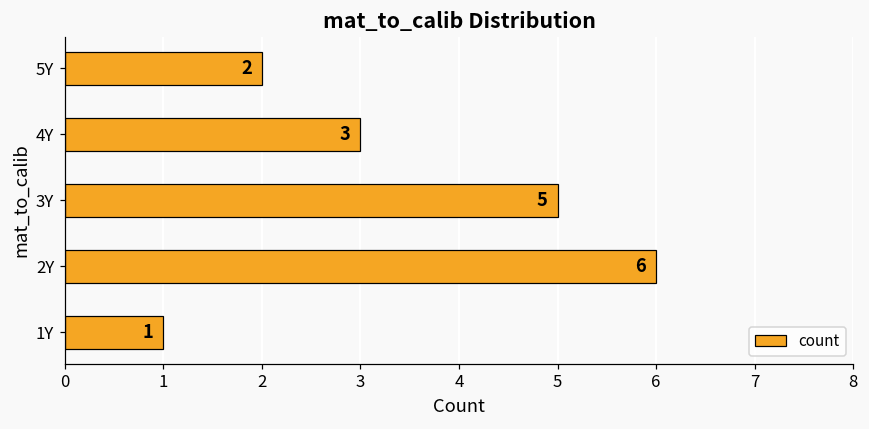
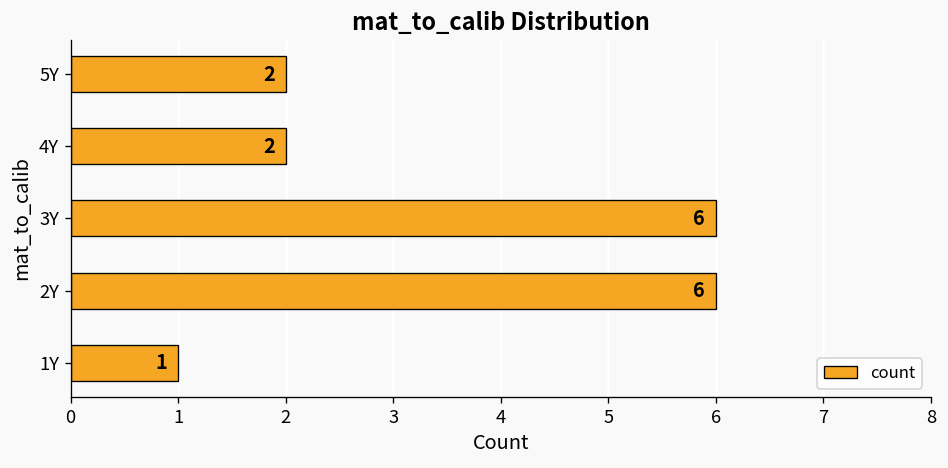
  {
    "5Y": 2,
-   "4Y": 3,
-   "3Y": 5,
+   "4Y": 2,
+   "3Y": 6,
    "2Y": 6,
    "1Y": 1
  }
